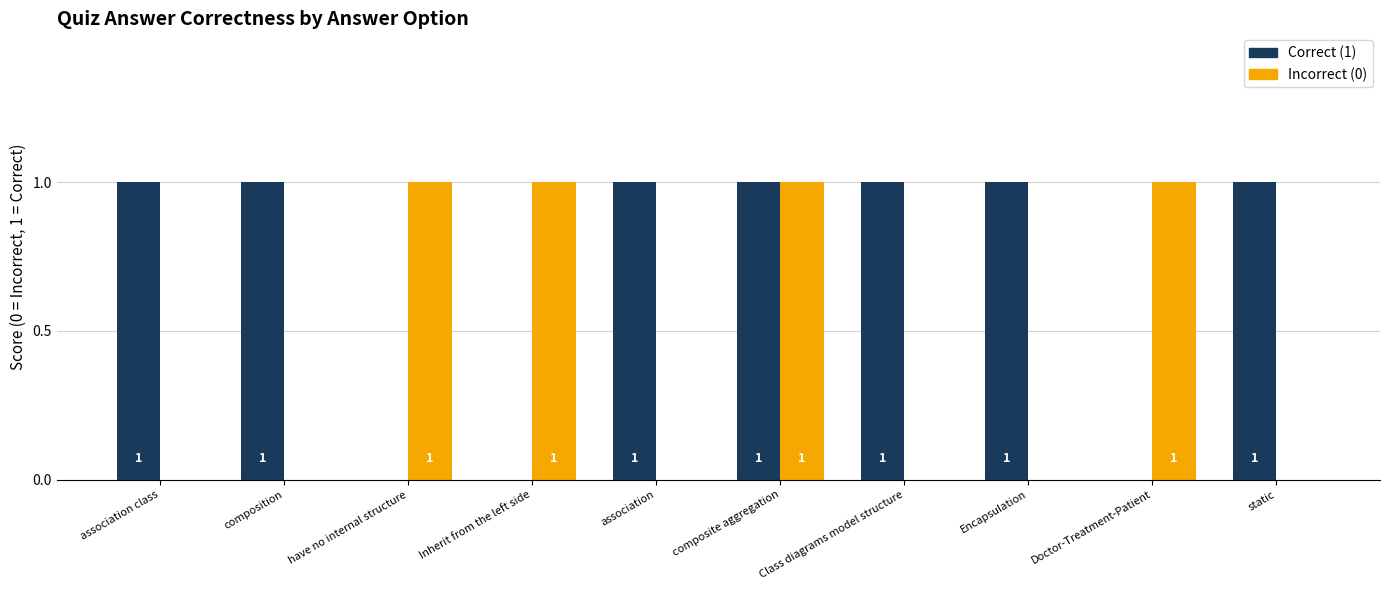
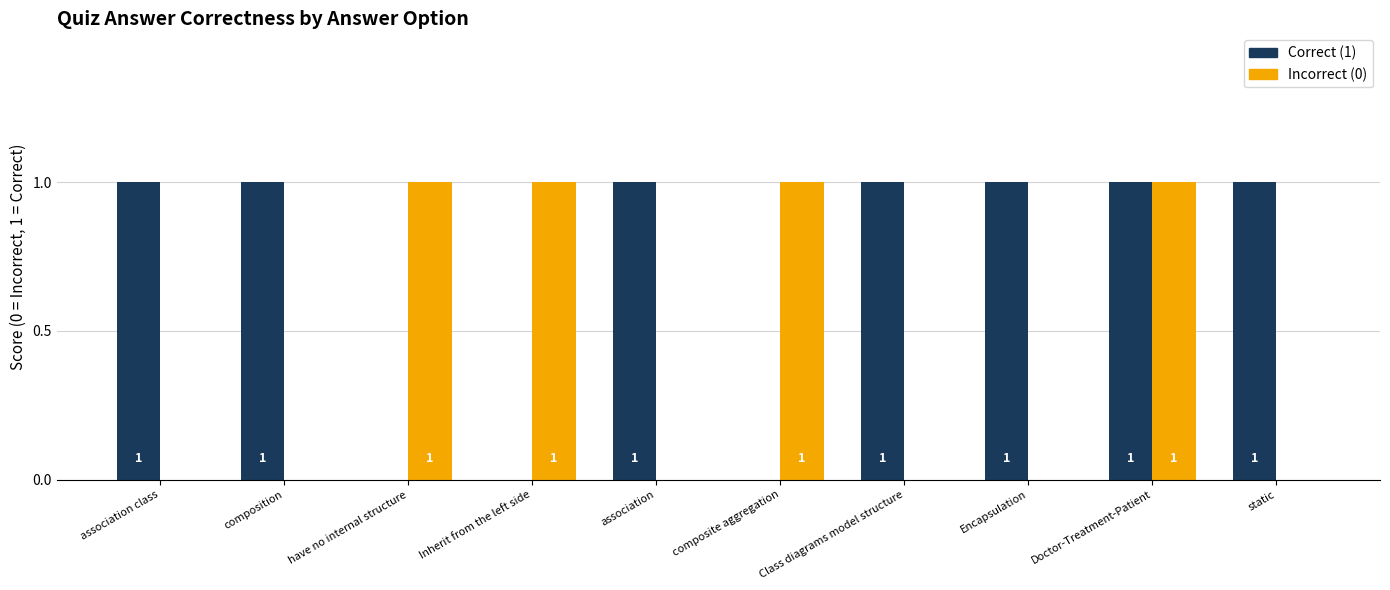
  {
    "Correct (1)": {
      "have no internal structure": 0,
      "Inherit from the left side": 0,
-     "composite aggregation": 1,
-     "Doctor-Treatment-Patient": 0
+     "composite aggregation": 0,
+     "Doctor-Treatment-Patient": 1
    },
    "Incorrect (0)": {
      "have no internal structure": 1,
      "Inherit from the left side": 1,
      "composite aggregation": 1,
      "Doctor-Treatment-Patient": 1
    }
  }
